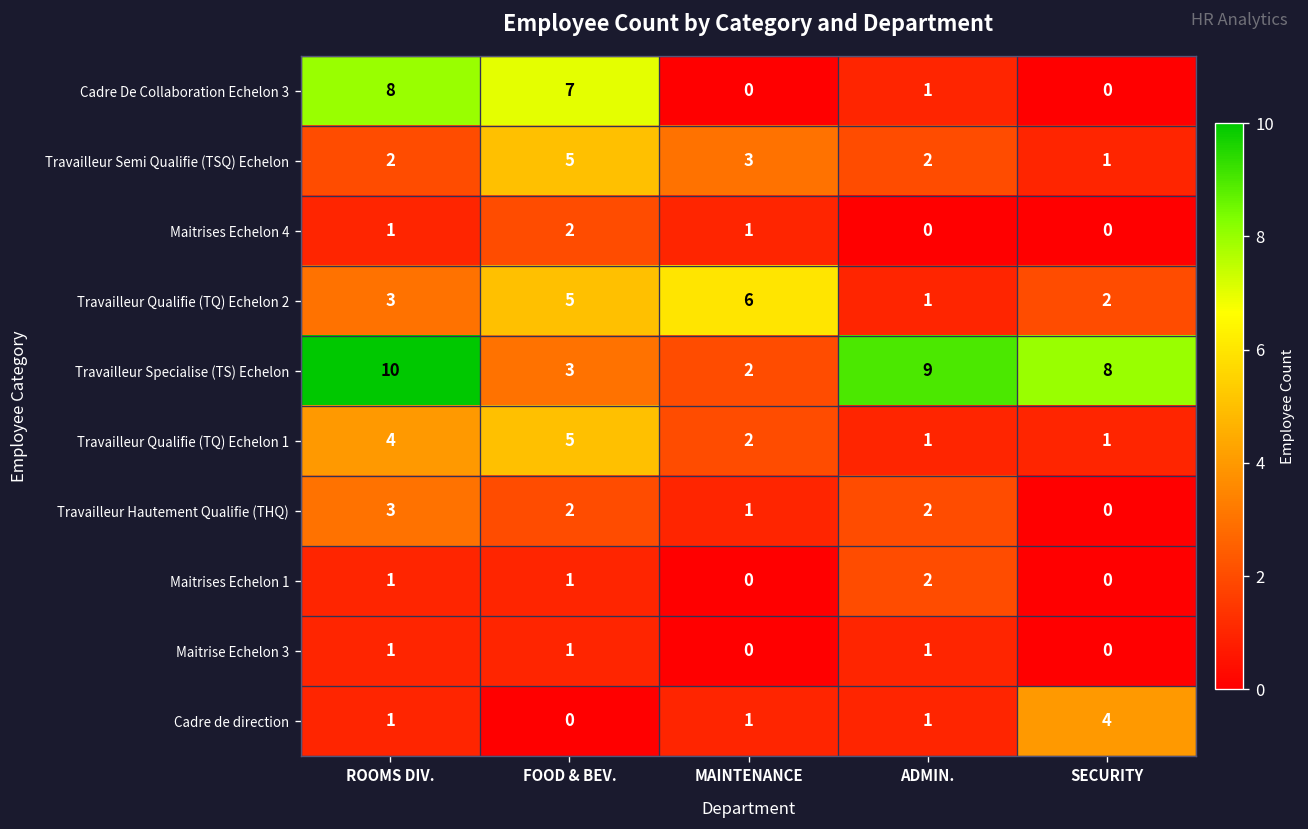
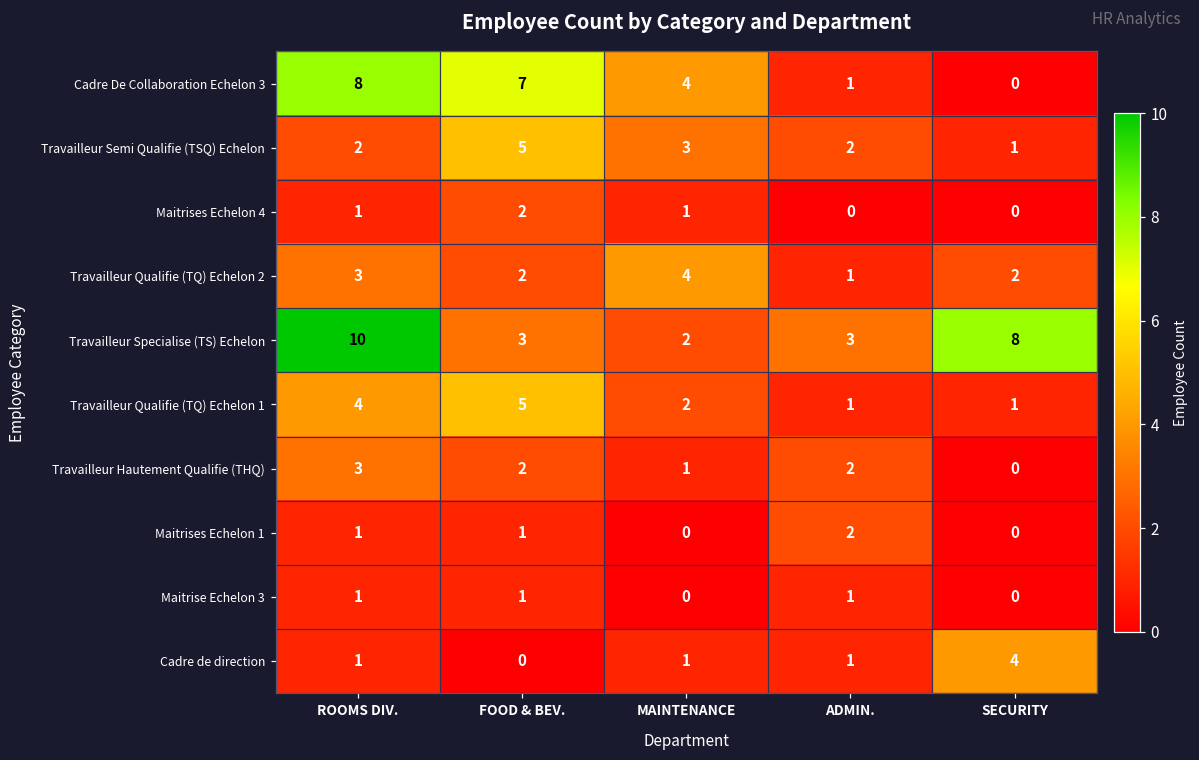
  {
    "Cadre De Collaboration Echelon 3": {
      "ROOMS DIV.": 8,
      "FOOD & BEV.": 7,
-     "MAINTENANCE": 0,
+     "MAINTENANCE": 4,
      "ADMIN.": 1,
      "SECURITY": 0
    },
    "Travailleur Semi Qualifie (TSQ) Echelon": {
      "ROOMS DIV.": 2,
      "FOOD & BEV.": 5,
      "MAINTENANCE": 3,
      "ADMIN.": 2,
      "SECURITY": 1
    },
    "Maitrises Echelon 4": {
      "ROOMS DIV.": 1,
      "FOOD & BEV.": 2,
      "MAINTENANCE": 1,
      "ADMIN.": 0,
      "SECURITY": 0
    },
    "Travailleur Qualifie (TQ) Echelon 2": {
      "ROOMS DIV.": 3,
-     "FOOD & BEV.": 5,
-     "MAINTENANCE": 6,
+     "FOOD & BEV.": 2,
+     "MAINTENANCE": 4,
      "ADMIN.": 1,
      "SECURITY": 2
    },
    "Travailleur Specialise (TS) Echelon": {
      "ROOMS DIV.": 10,
      "FOOD & BEV.": 3,
      "MAINTENANCE": 2,
-     "ADMIN.": 9,
+     "ADMIN.": 3,
      "SECURITY": 8
    },
    "Travailleur Qualifie (TQ) Echelon 1": {
      "ROOMS DIV.": 4,
      "FOOD & BEV.": 5,
      "MAINTENANCE": 2,
      "ADMIN.": 1,
      "SECURITY": 1
    },
    "Travailleur Hautement Qualifie (THQ)": {
      "ROOMS DIV.": 3,
      "FOOD & BEV.": 2,
      "MAINTENANCE": 1,
      "ADMIN.": 2,
      "SECURITY": 0
    },
    "Maitrises Echelon 1": {
      "ROOMS DIV.": 1,
      "FOOD & BEV.": 1,
      "MAINTENANCE": 0,
      "ADMIN.": 2,
      "SECURITY": 0
    },
    "Maitrise Echelon 3": {
      "ROOMS DIV.": 1,
      "FOOD & BEV.": 1,
      "MAINTENANCE": 0,
      "ADMIN.": 1,
      "SECURITY": 0
    },
    "Cadre de direction": {
      "ROOMS DIV.": 1,
      "FOOD & BEV.": 0,
      "MAINTENANCE": 1,
      "ADMIN.": 1,
      "SECURITY": 4
    }
  }
